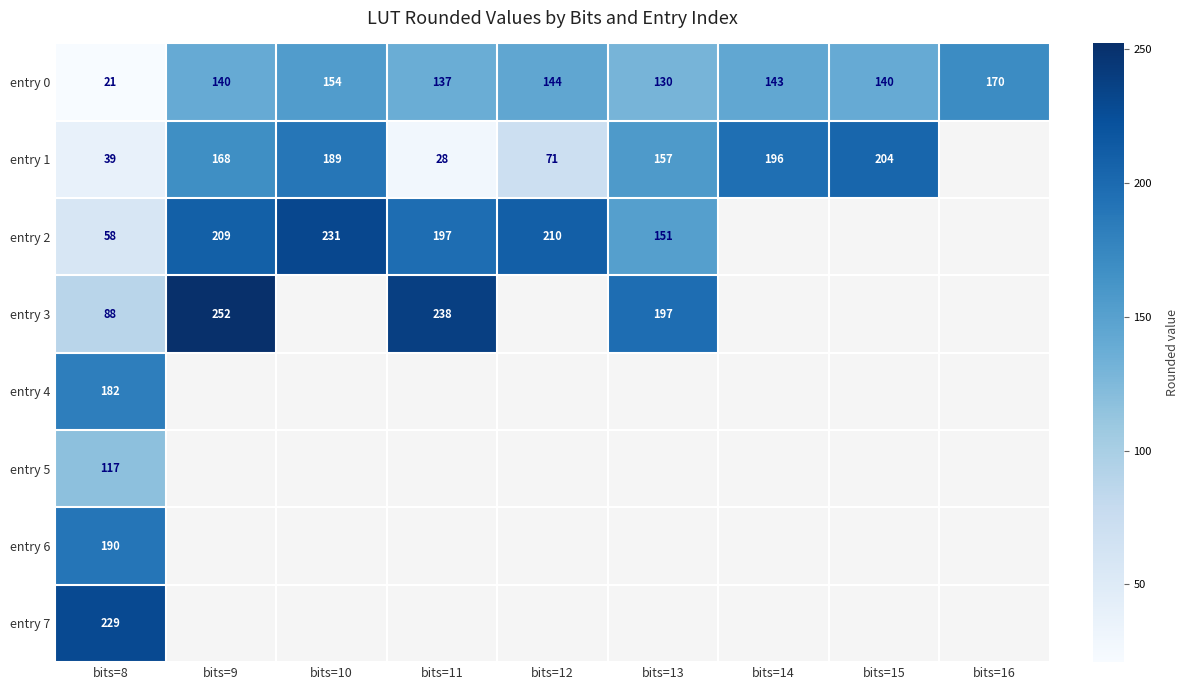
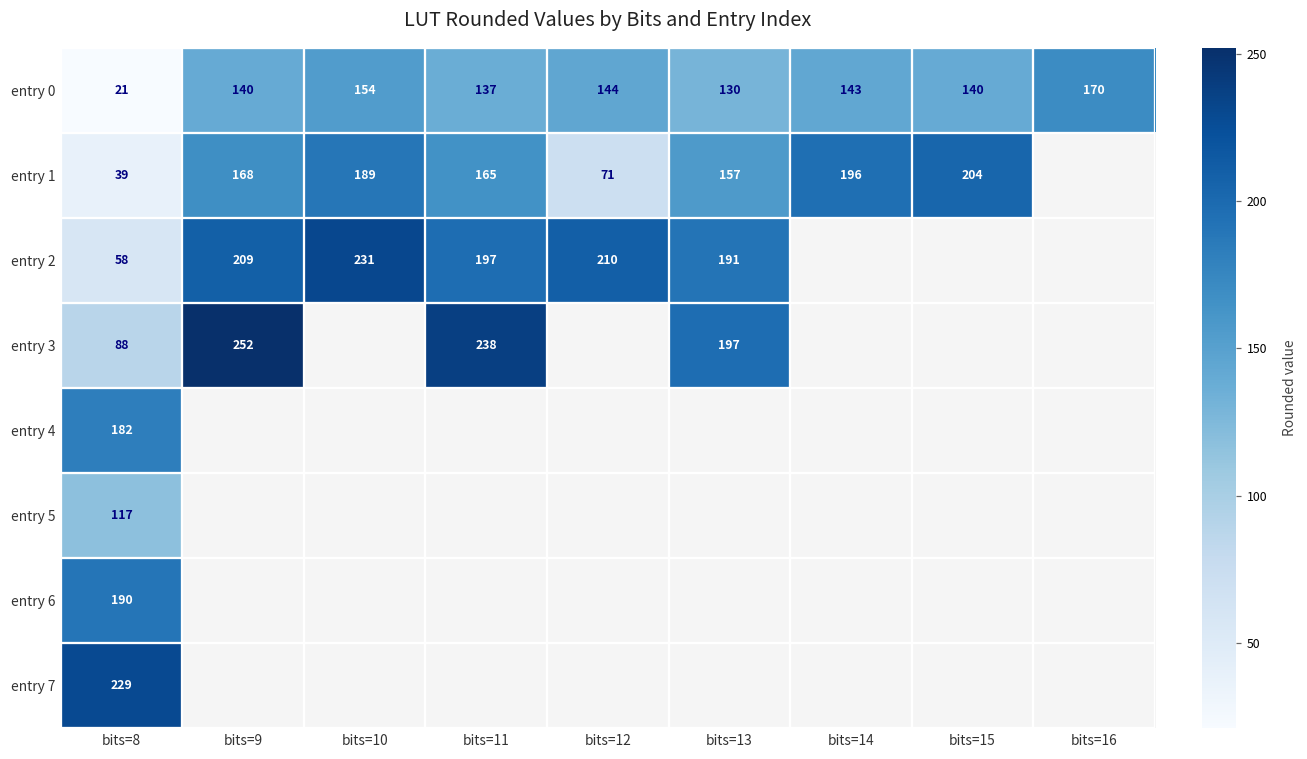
  {
    "entry 0": {
      "bits=8": 21,
      "bits=9": 140,
      "bits=10": 154,
      "bits=11": 137,
      "bits=12": 144,
      "bits=13": 130,
      "bits=14": 143,
      "bits=15": 140,
      "bits=16": 170
    },
    "entry 1": {
      "bits=8": 39,
      "bits=9": 168,
      "bits=10": 189,
-     "bits=11": 28,
+     "bits=11": 165,
      "bits=12": 71,
      "bits=13": 157,
      "bits=14": 196,
      "bits=15": 204
    },
    "entry 2": {
      "bits=8": 58,
      "bits=9": 209,
      "bits=10": 231,
      "bits=11": 197,
      "bits=12": 210,
-     "bits=13": 151
+     "bits=13": 191
    },
    "entry 3": {
      "bits=8": 88,
      "bits=9": 252,
      "bits=11": 238,
      "bits=13": 197
    },
    "entry 4": {
      "bits=8": 182
    },
    "entry 5": {
      "bits=8": 117
    },
    "entry 6": {
      "bits=8": 190
    },
    "entry 7": {
      "bits=8": 229
    }
  }
